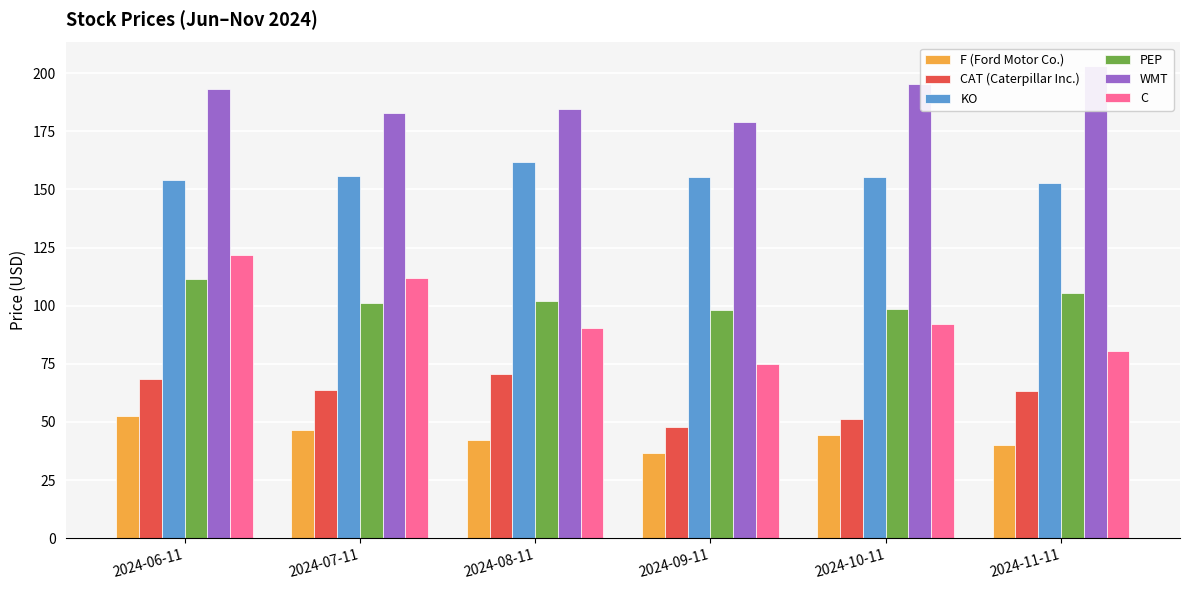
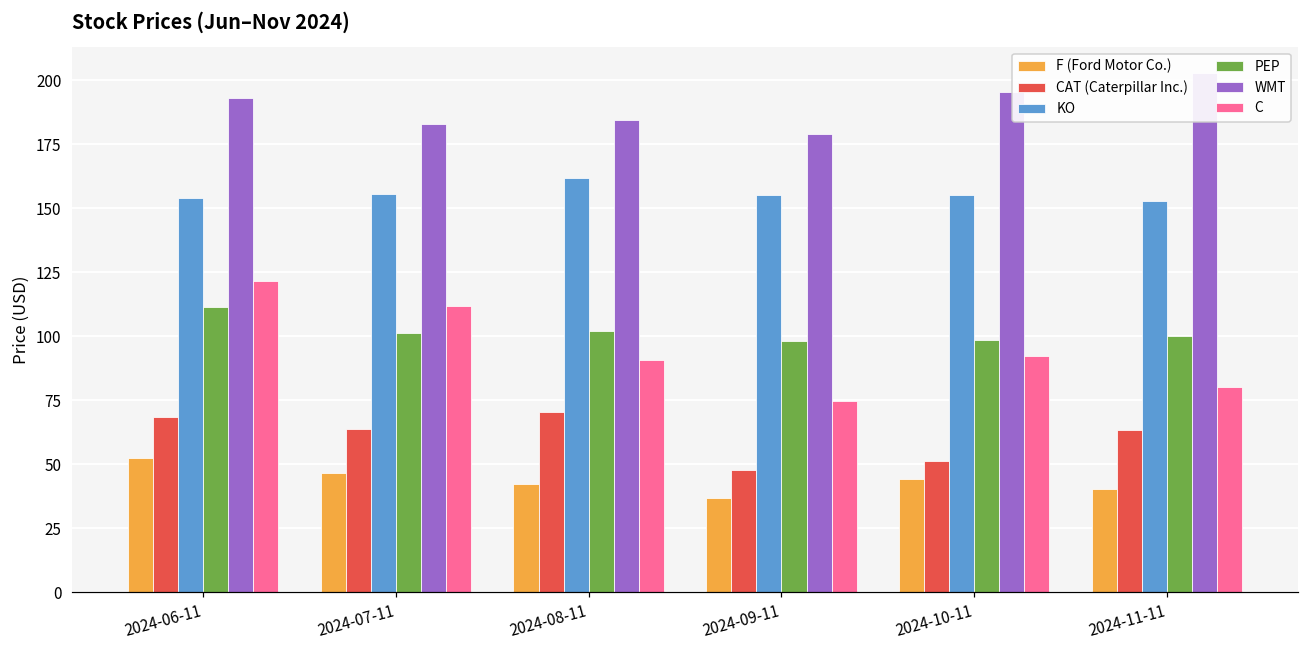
  {
    "F (Ford Motor Co.)": {
      "2024-06-11": 52,
      "2024-07-11": 46,
      "2024-08-11": 42,
      "2024-09-11": 37,
      "2024-10-11": 44,
      "2024-11-11": 40
    },
    "CAT (Caterpillar Inc.)": {
      "2024-06-11": 69,
      "2024-07-11": 64,
      "2024-08-11": 70,
      "2024-09-11": 48,
      "2024-10-11": 51,
      "2024-11-11": 63
    },
    "KO": {
      "2024-06-11": 154,
      "2024-07-11": 156,
      "2024-08-11": 162,
      "2024-09-11": 155,
      "2024-10-11": 155,
      "2024-11-11": 153
    },
    "PEP": {
      "2024-06-11": 111,
      "2024-07-11": 101,
      "2024-08-11": 102,
      "2024-09-11": 98,
      "2024-10-11": 98,
-     "2024-11-11": 105
+     "2024-11-11": 100
    },
    "WMT": {
      "2024-06-11": 193,
      "2024-07-11": 183,
      "2024-08-11": 185,
      "2024-09-11": 179,
      "2024-10-11": 195
    },
    "C": {
      "2024-06-11": 122,
      "2024-07-11": 112,
      "2024-08-11": 91,
      "2024-09-11": 75,
      "2024-10-11": 92,
      "2024-11-11": 80
    }
  }
